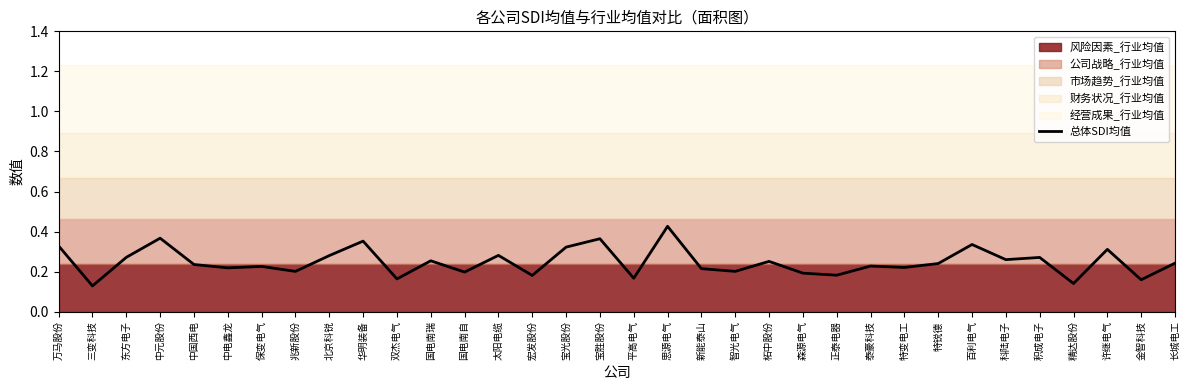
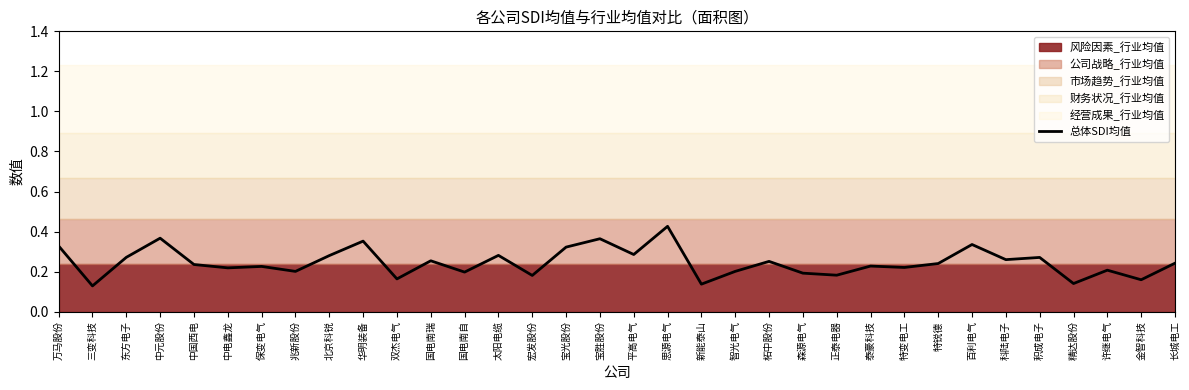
  {
    "总体SDI均值": {
      "万马股份": 0.33,
      "三变科技": 0.13,
      "东方电子": 0.27,
      "中元股份": 0.37,
      "中电鑫龙": 0.22,
      "保变电气": 0.23,
      "兆新股份": 0.20,
      "北京科锐": 0.28,
      "华明装备": 0.35,
      "双杰电气": 0.16,
      "国电南瑞": 0.25,
      "国电南自": 0.20,
      "太阳电缆": 0.28,
      "宏发股份": 0.18,
      "宝光股份": 0.32,
      "宝胜股份": 0.36,
-     "平高电气": 0.17,
+     "平高电气": 0.29,
      "思源电气": 0.43,
-     "新能泰山": 0.22,
+     "新能泰山": 0.14,
      "智光电气": 0.20,
      "森源电气": 0.19,
      "正泰电器": 0.18,
      "特变电工": 0.22,
      "百利电气": 0.34,
      "科陆电子": 0.26,
      "积成电子": 0.27,
      "精达股份": 0.14,
-     "许继电气": 0.31,
+     "许继电气": 0.21,
      "金智科技": 0.16
    },
    "风险因素_行业均值": {
      "万马股份": 0.24,
      "三变科技": 0.24,
      "东方电子": 0.24,
      "中元股份": 0.24,
      "中电鑫龙": 0.24,
      "保变电气": 0.24,
      "兆新股份": 0.24,
      "北京科锐": 0.24,
      "华明装备": 0.24,
      "双杰电气": 0.24,
      "国电南瑞": 0.24,
      "国电南自": 0.24,
      "太阳电缆": 0.24,
      "宏发股份": 0.24,
      "宝光股份": 0.24,
      "宝胜股份": 0.24,
      "平高电气": 0.24,
      "思源电气": 0.24,
      "新能泰山": 0.24,
      "智光电气": 0.24,
      "森源电气": 0.24,
      "正泰电器": 0.24,
      "特变电工": 0.24,
      "百利电气": 0.24,
      "科陆电子": 0.24,
      "积成电子": 0.24,
      "精达股份": 0.24,
      "许继电气": 0.24,
      "金智科技": 0.24
    },
    "公司战略_行业均值": {
      "万马股份": 0.23,
      "三变科技": 0.23,
      "东方电子": 0.23,
      "中元股份": 0.23,
      "中国西电": 0.23,
      "中电鑫龙": 0.23,
      "保变电气": 0.23,
      "兆新股份": 0.23,
      "北京科锐": 0.23,
      "华明装备": 0.23,
      "双杰电气": 0.23,
      "国电南瑞": 0.23,
      "国电南自": 0.23,
      "太阳电缆": 0.23,
      "宏发股份": 0.23,
      "宝光股份": 0.23,
      "宝胜股份": 0.23,
      "平高电气": 0.23,
      "思源电气": 0.23,
      "新能泰山": 0.23,
      "智光电气": 0.23,
      "柘中股份": 0.23,
      "森源电气": 0.23,
      "正泰电器": 0.23,
      "泰豪科技": 0.23,
      "特变电工": 0.23,
      "特锐德": 0.23,
      "百利电气": 0.23,
      "科陆电子": 0.23,
      "积成电子": 0.23,
      "精达股份": 0.23,
      "许继电气": 0.23,
      "金智科技": 0.23,
      "长城电工": 0.23
    }
  }
